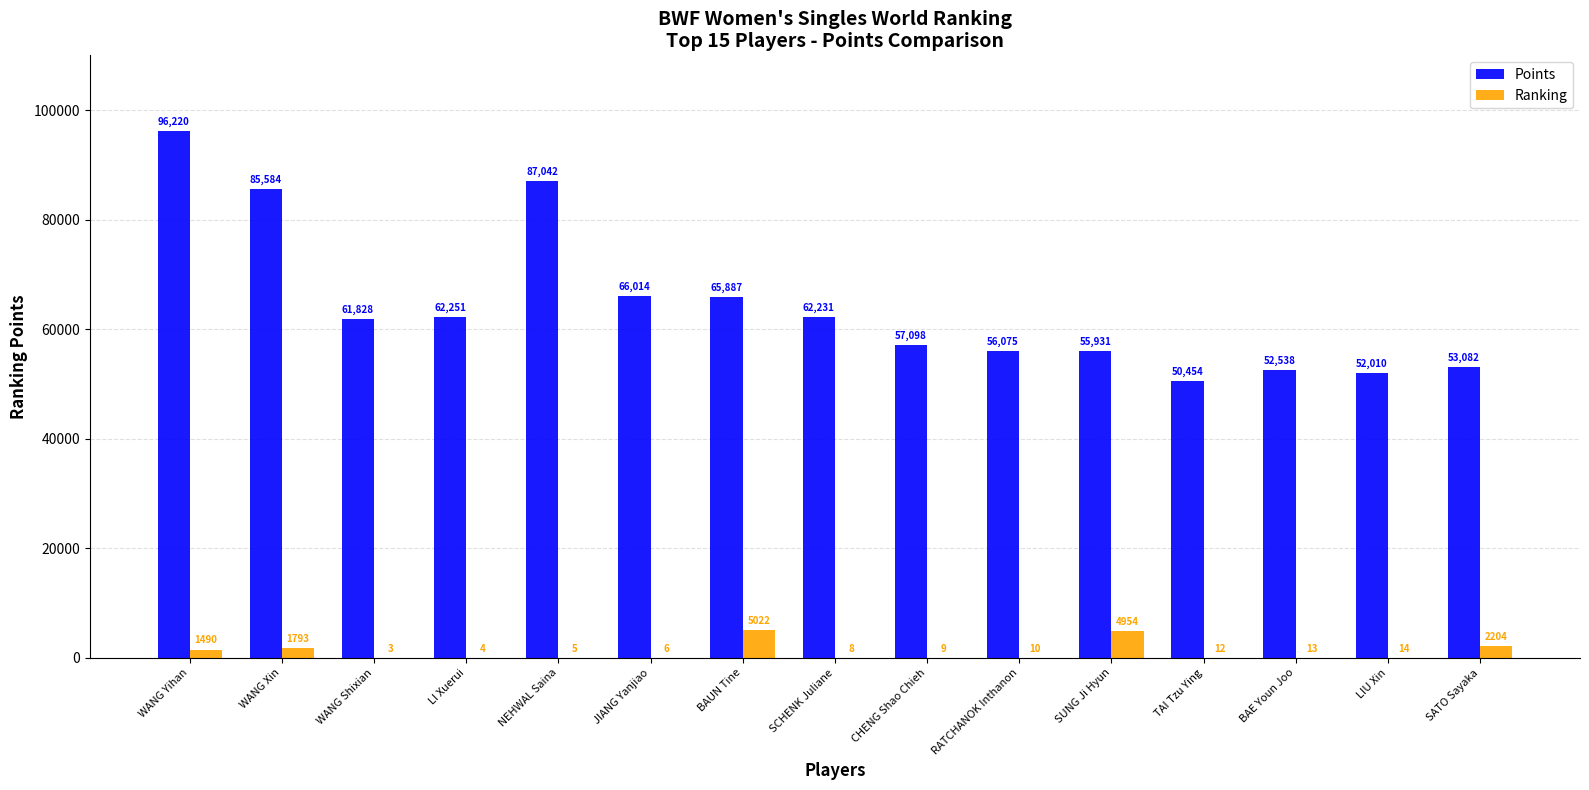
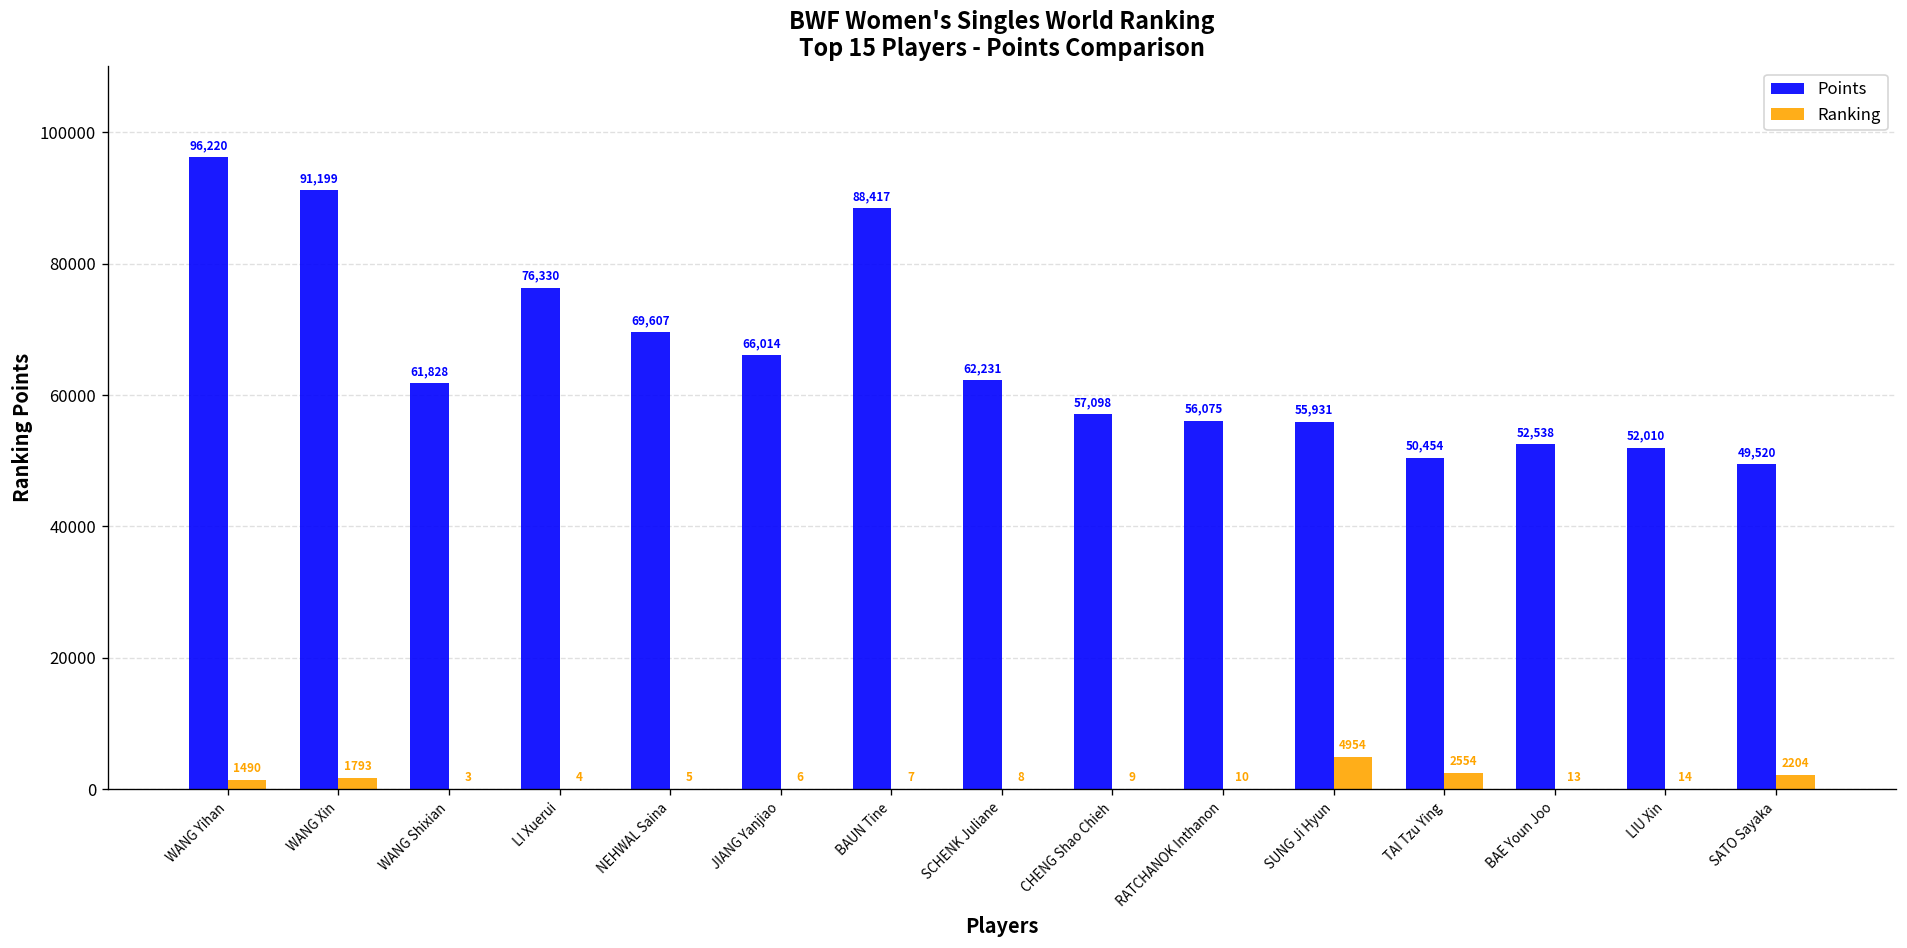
  {
    "Points": {
      "WANG Yihan": "96,220",
-     "WANG Xin": "85,584",
+     "WANG Xin": "91,199",
      "WANG Shixian": "61,828",
-     "LI Xuerui": "62,251",
-     "NEHWAL Saina": "87,042",
+     "LI Xuerui": "76,330",
+     "NEHWAL Saina": "69,607",
      "JIANG Yanjiao": "66,014",
-     "BAUN Tine": "65,887",
+     "BAUN Tine": "88,417",
      "SCHENK Juliane": "62,231",
      "CHENG Shao Chieh": "57,098",
      "RATCHANOK Inthanon": "56,075",
      "SUNG Ji Hyun": "55,931",
      "TAI Tzu Ying": "50,454",
      "BAE Youn Joo": "52,538",
      "LIU Xin": "52,010",
-     "SATO Sayaka": "53,082"
+     "SATO Sayaka": "49,520"
    },
    "Ranking": {
      "WANG Yihan": "1490",
      "WANG Xin": "1793",
      "WANG Shixian": "3",
      "LI Xuerui": "4",
      "NEHWAL Saina": "5",
      "JIANG Yanjiao": "6",
-     "BAUN Tine": "5022",
+     "BAUN Tine": "7",
      "SCHENK Juliane": "8",
      "CHENG Shao Chieh": "9",
      "RATCHANOK Inthanon": "10",
      "SUNG Ji Hyun": "4954",
-     "TAI Tzu Ying": "12",
+     "TAI Tzu Ying": "2554",
      "BAE Youn Joo": "13",
      "LIU Xin": "14",
      "SATO Sayaka": "2204"
    }
  }
